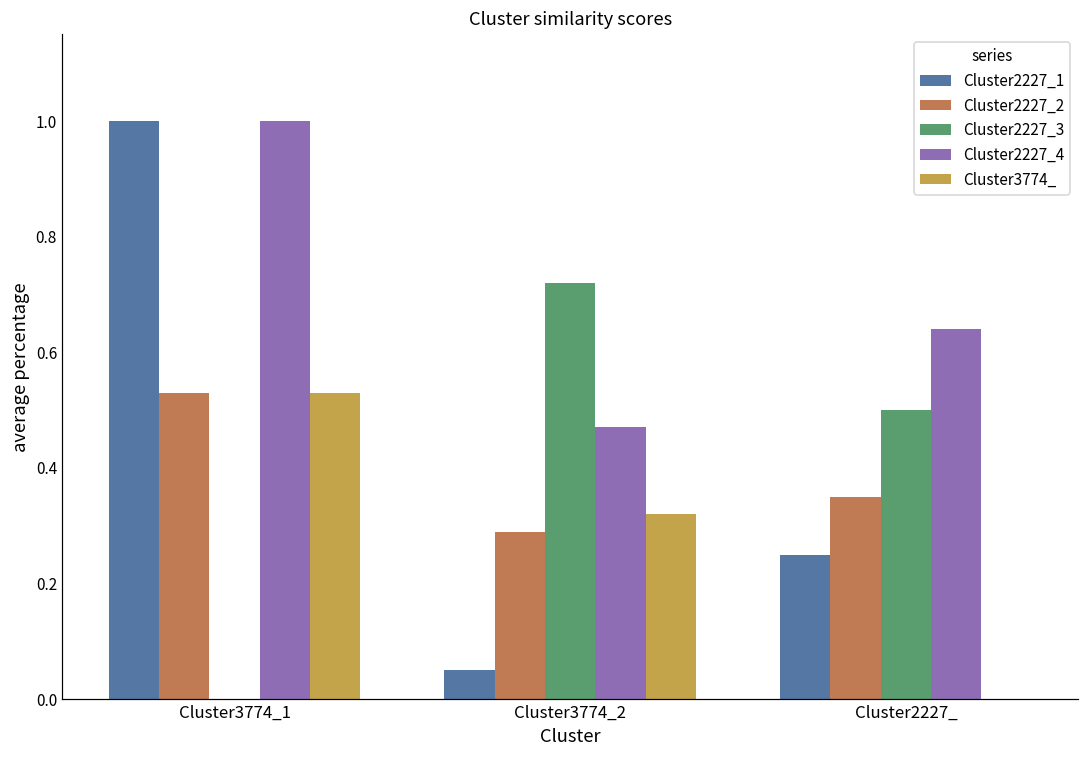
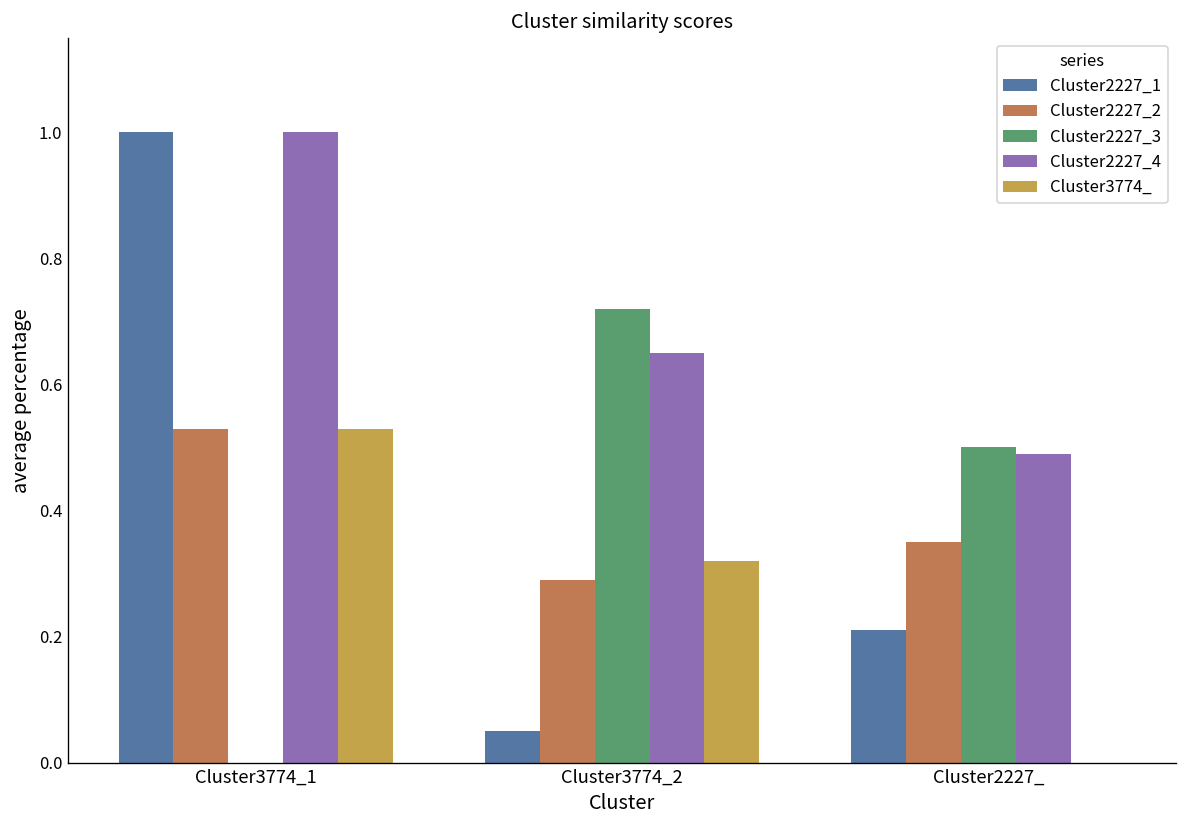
  {
    "Cluster2227_1": {
      "Cluster3774_1": 1.00,
      "Cluster3774_2": 0.05,
-     "Cluster2227_": 0.25
+     "Cluster2227_": 0.21
    },
    "Cluster2227_3": {
      "Cluster3774_1": 0.00,
      "Cluster3774_2": 0.72,
      "Cluster2227_": 0.50
    },
    "Cluster2227_4": {
      "Cluster3774_1": 1.00,
-     "Cluster3774_2": 0.47,
-     "Cluster2227_": 0.64
+     "Cluster3774_2": 0.65,
+     "Cluster2227_": 0.49
    }
  }
